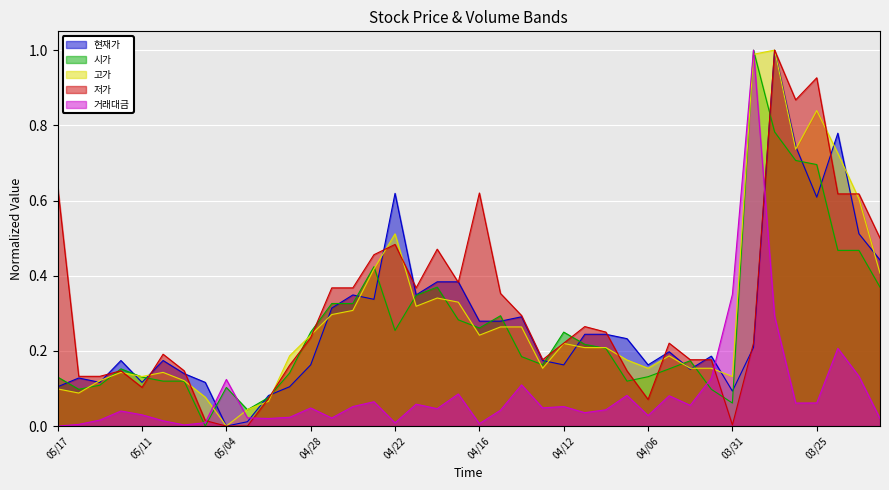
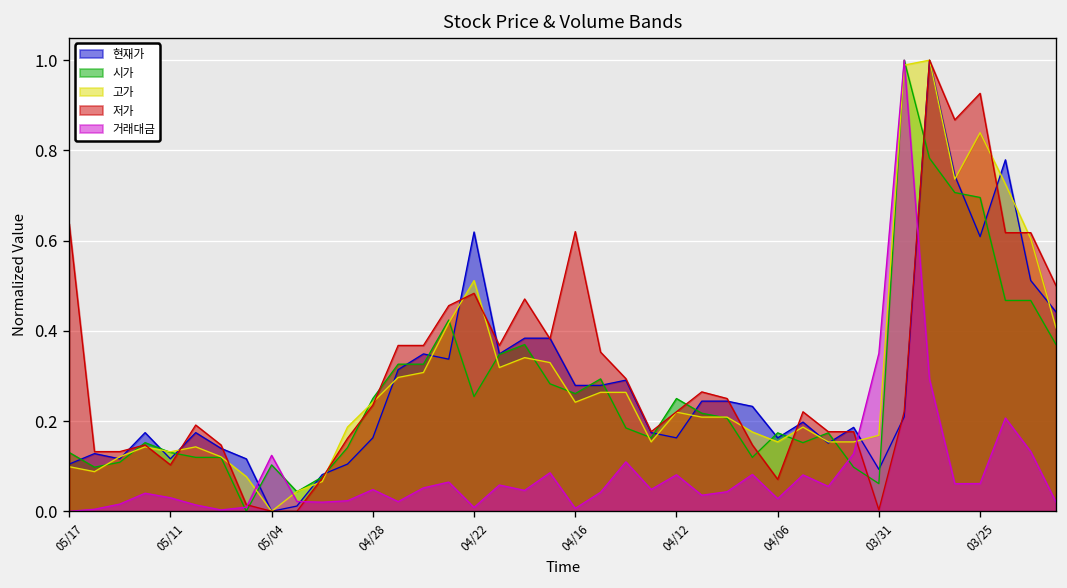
  {
    "현재가": {
      "05/11": 0.12,
      "04/28": 0.16,
      "04/22": 0.62,
      "04/16": 0.28,
      "04/12": 0.16,
      "04/06": 0.16,
      "03/31": 0.09,
      "03/25": 0.61
    },
    "시가": {
      "05/17": 0.13,
      "05/04": 0.10,
      "04/28": 0.25,
      "04/22": 0.25,
      "04/16": 0.26,
      "04/12": 0.25,
-     "04/06": 0.13,
+     "04/06": 0.17,
      "03/31": 0.06,
      "03/25": 0.70
    },
    "고가": {
      "04/22": 0.51,
      "04/16": 0.24,
      "04/06": 0.15,
-     "03/31": 0.13,
+     "03/31": 0.17,
      "03/25": 0.84
    },
    "저가": {
      "05/17": 0.64,
      "05/11": 0.10,
      "04/22": 0.48,
      "04/16": 0.62,
      "04/06": 0.07,
      "03/31": 0.00,
      "03/25": 0.93
    },
    "거래대금": {
      "05/17": 0.00,
      "05/11": 0.03,
      "05/04": 0.12,
      "04/28": 0.05,
      "04/22": 0.01,
      "04/16": 0.01,
-     "04/12": 0.05,
+     "04/12": 0.08,
      "04/06": 0.03,
      "03/31": 0.35,
      "03/25": 0.06
    }
  }
